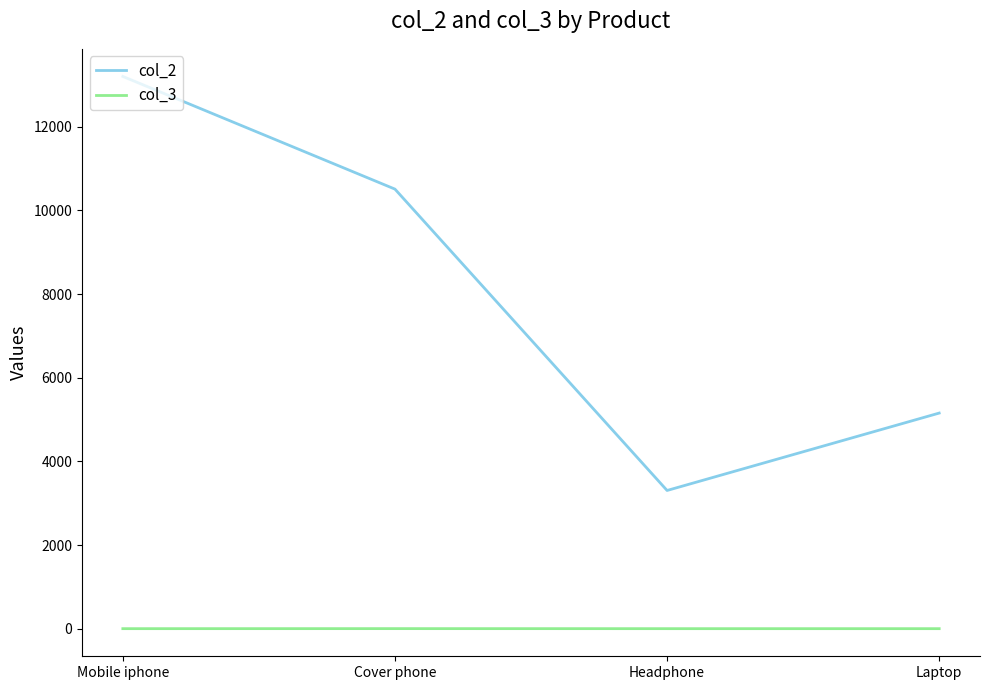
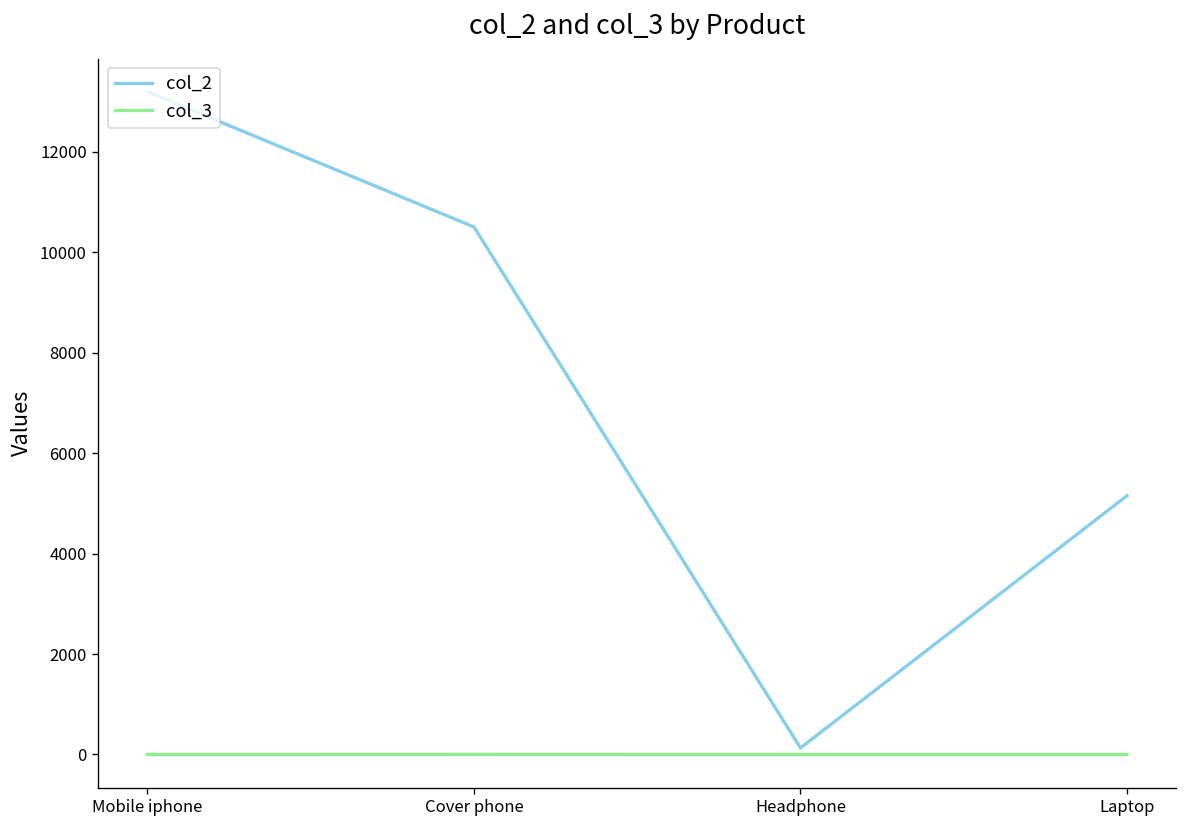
  {
    "col_2": {
      "Cover phone": 10500,
-     "Headphone": 3300,
+     "Headphone": 100,
      "Laptop": 5200
    },
    "col_3": {
      "Mobile iphone": 0,
      "Cover phone": 0,
      "Headphone": 0,
      "Laptop": 0
    }
  }
